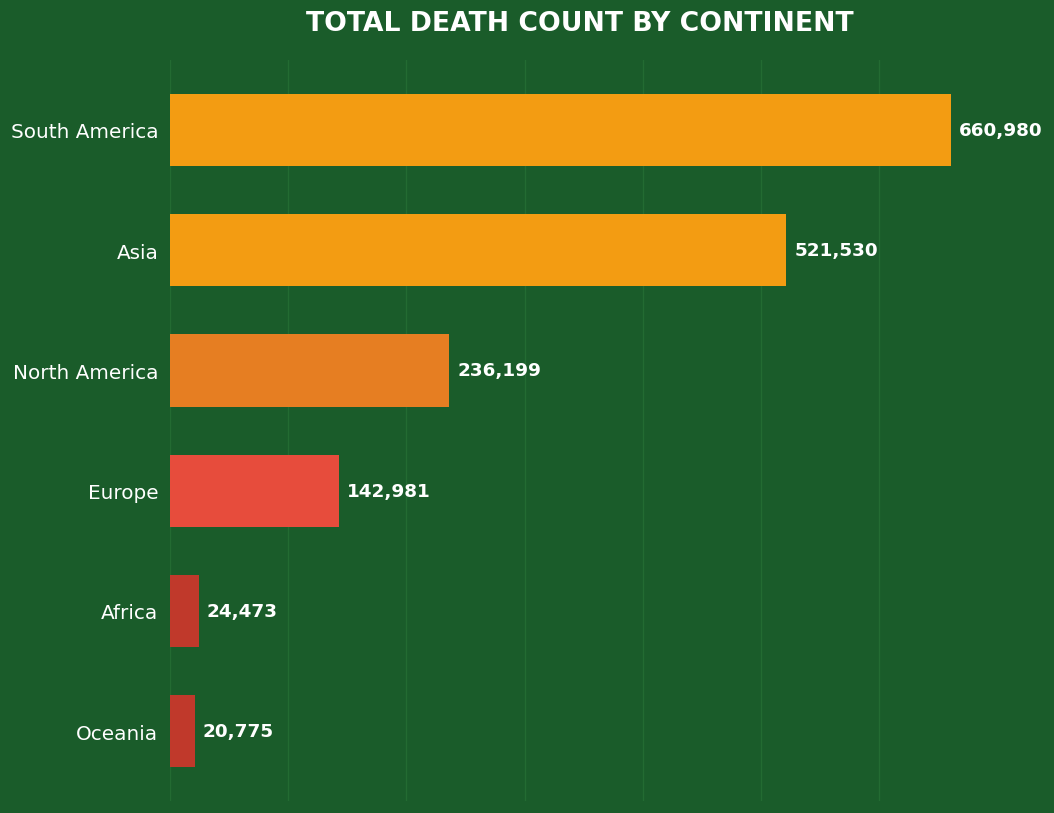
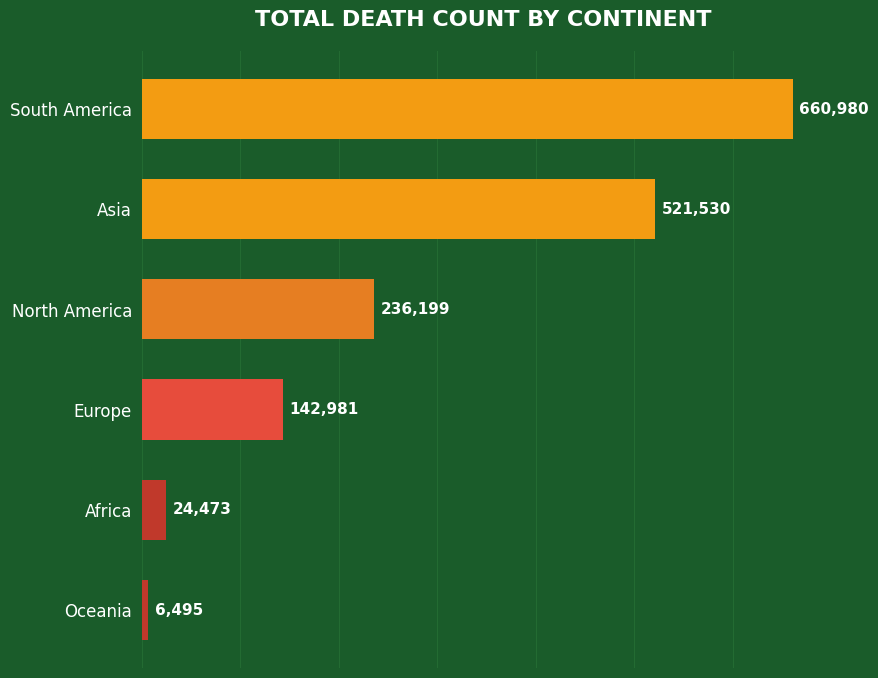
  {
    "South America": "660,980",
    "Asia": "521,530",
    "North America": "236,199",
    "Europe": "142,981",
    "Africa": "24,473",
-   "Oceania": "20,775"
+   "Oceania": "6,495"
  }
